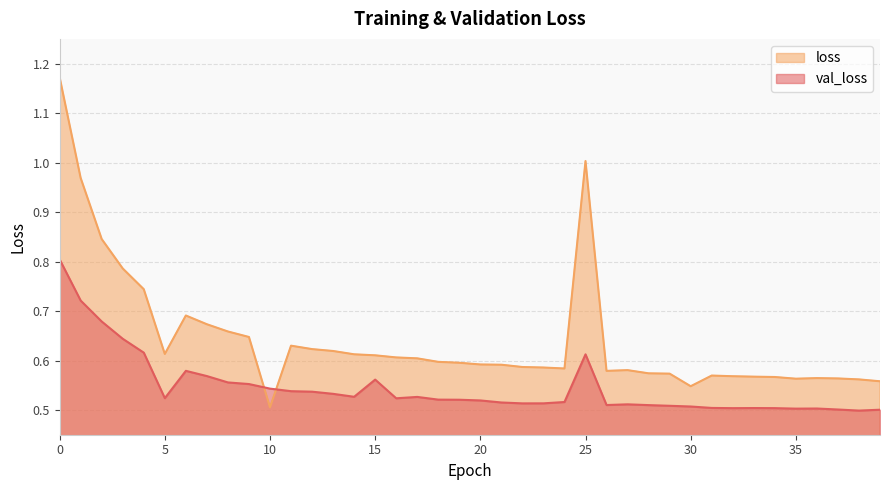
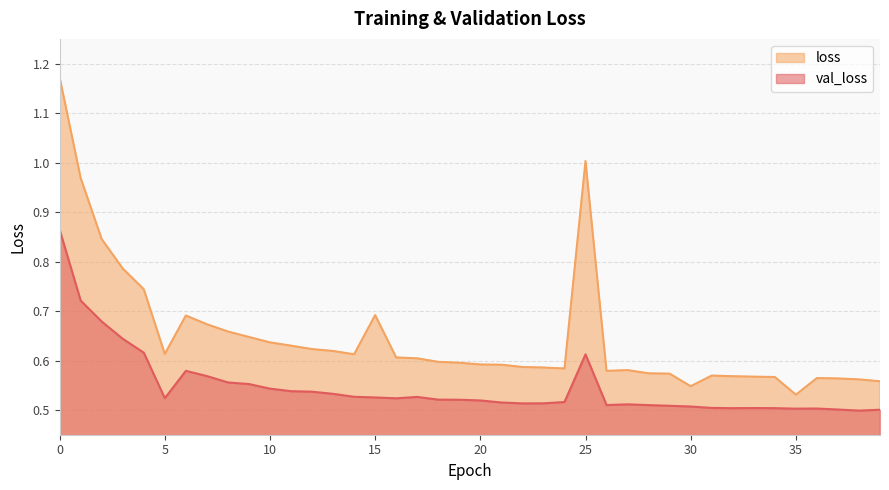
  {
    "loss": {
      "0": 1.17,
      "5": 0.61,
-     "10": 0.51,
-     "15": 0.61,
+     "10": 0.64,
+     "15": 0.69,
      "20": 0.59,
      "25": 1.00,
      "30": 0.55,
-     "35": 0.56
+     "35": 0.53
    },
    "val_loss": {
-     "0": 0.80,
+     "0": 0.86,
      "5": 0.52,
      "10": 0.54,
-     "15": 0.56,
+     "15": 0.53,
      "20": 0.52,
      "25": 0.61,
      "30": 0.51,
      "35": 0.50
    }
  }
